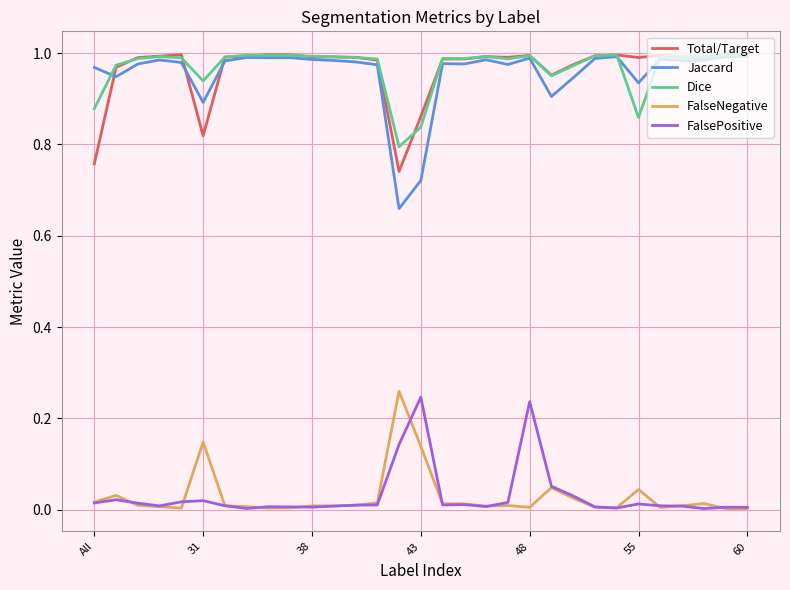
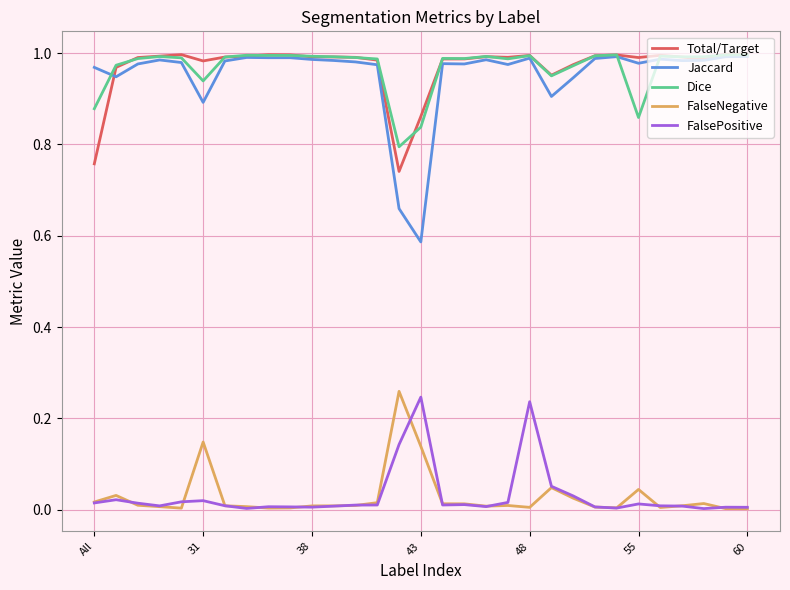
  {
    "Total/Target": {
      "All": 0.76,
-     "31": 0.82,
+     "31": 0.98,
      "43": 0.86,
      "55": 0.99
    },
    "Jaccard": {
      "All": 0.97,
      "31": 0.89,
      "38": 0.99,
-     "43": 0.72,
-     "55": 0.93
+     "43": 0.59,
+     "55": 0.98
    },
    "Dice": {
      "All": 0.88,
      "31": 0.94,
      "43": 0.84,
      "55": 0.86
    },
    "FalseNegative": {
      "31": 0.15,
      "43": 0.14,
      "48": 0.01,
      "55": 0.04
    },
    "FalsePositive": {
      "31": 0.02,
      "43": 0.25,
      "48": 0.24,
      "55": 0.01
    }
  }
